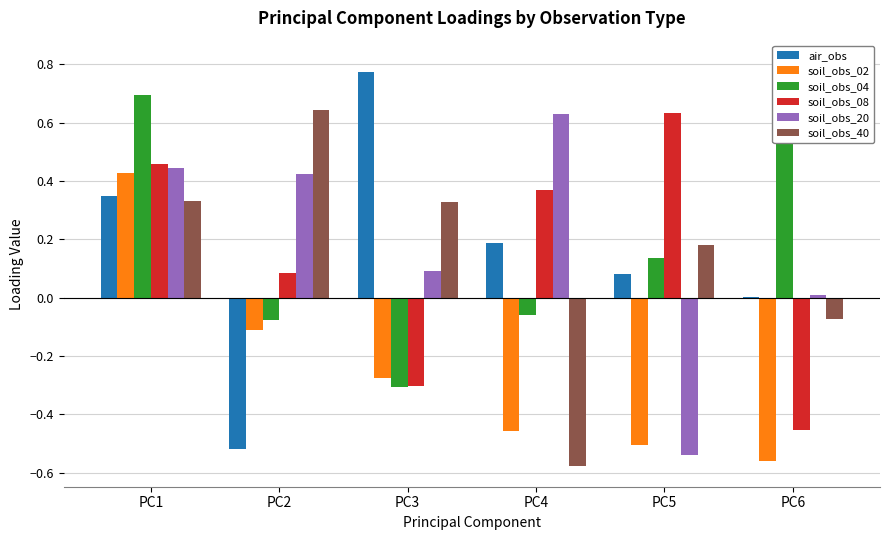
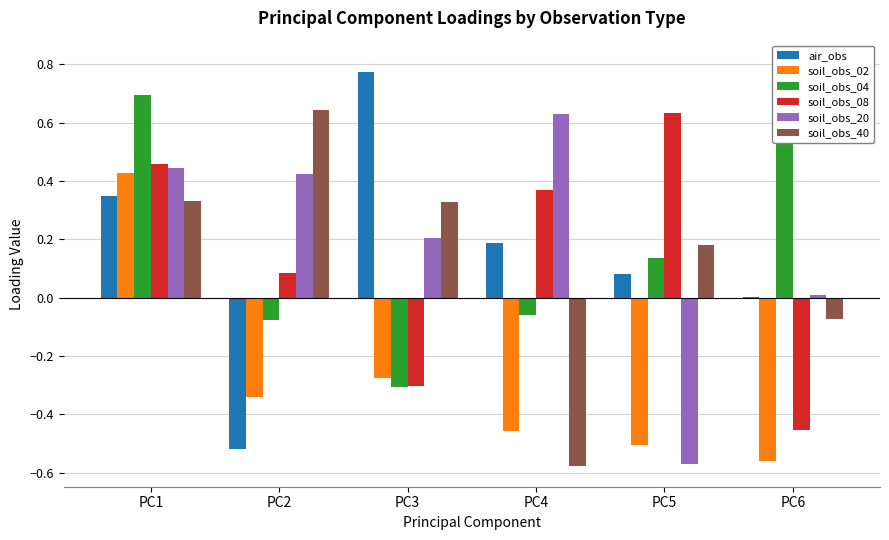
  {
    "air_obs": {
      "PC1": 0.35,
      "PC2": -0.52,
      "PC3": 0.77,
      "PC4": 0.19,
      "PC5": 0.08
    },
    "soil_obs_02": {
      "PC1": 0.43,
-     "PC2": -0.11,
+     "PC2": -0.34,
      "PC3": -0.28,
      "PC4": -0.46,
      "PC5": -0.50,
      "PC6": -0.56
    },
    "soil_obs_04": {
      "PC1": 0.69,
      "PC2": -0.08,
      "PC3": -0.31,
      "PC4": -0.06,
      "PC5": 0.13
    },
    "soil_obs_08": {
      "PC1": 0.46,
      "PC2": 0.08,
      "PC3": -0.30,
      "PC4": 0.37,
      "PC5": 0.63,
      "PC6": -0.45
    },
    "soil_obs_20": {
      "PC1": 0.44,
      "PC2": 0.42,
-     "PC3": 0.09,
+     "PC3": 0.20,
      "PC4": 0.63,
-     "PC5": -0.54
+     "PC5": -0.57
    },
    "soil_obs_40": {
      "PC1": 0.33,
      "PC2": 0.64,
      "PC3": 0.33,
      "PC4": -0.58,
      "PC5": 0.18,
      "PC6": -0.07
    }
  }
